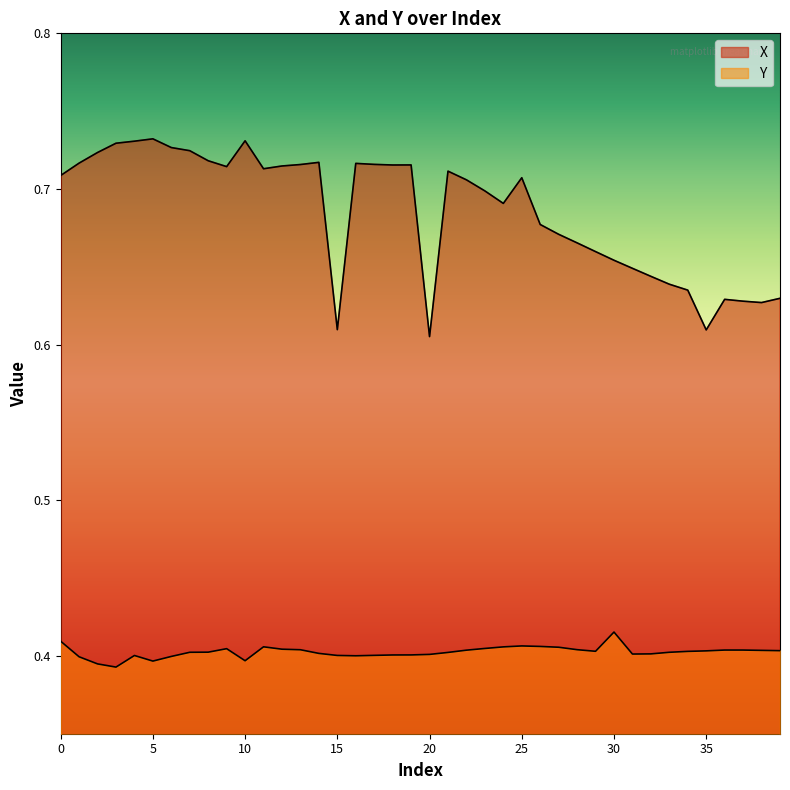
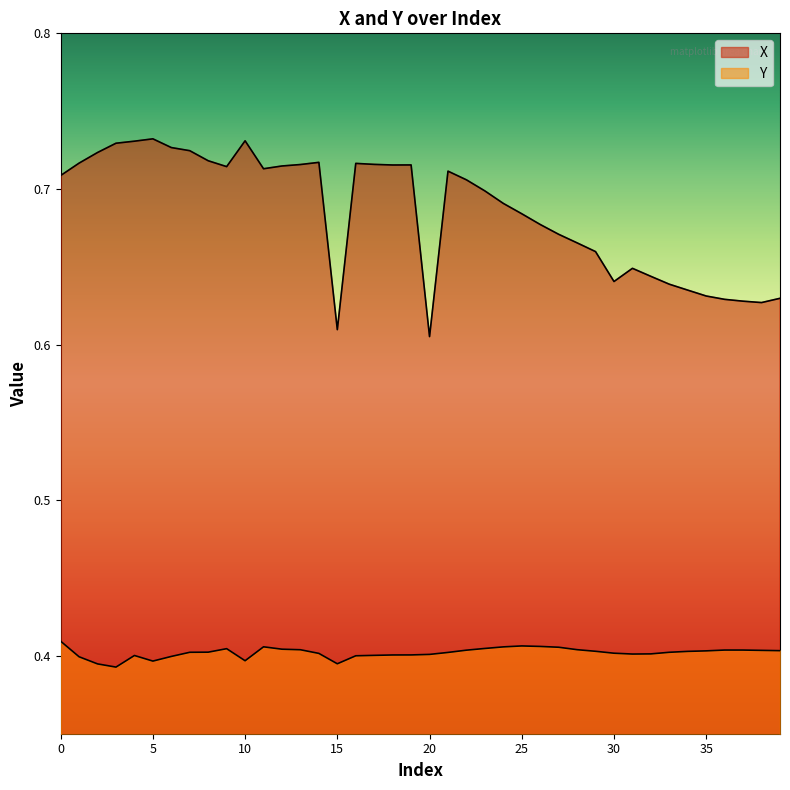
  {
    "X": {
      "0": 0.709,
      "5": 0.732,
      "10": 0.731,
      "15": 0.610,
      "20": 0.605,
-     "25": 0.707,
-     "30": 0.654,
-     "35": 0.609
+     "25": 0.684,
+     "30": 0.641,
+     "35": 0.631
    },
    "Y": {
      "0": 0.409,
      "5": 0.397,
      "10": 0.397,
-     "15": 0.400,
+     "15": 0.395,
      "20": 0.401,
      "25": 0.406,
-     "30": 0.415,
+     "30": 0.402,
      "35": 0.403
    }
  }
